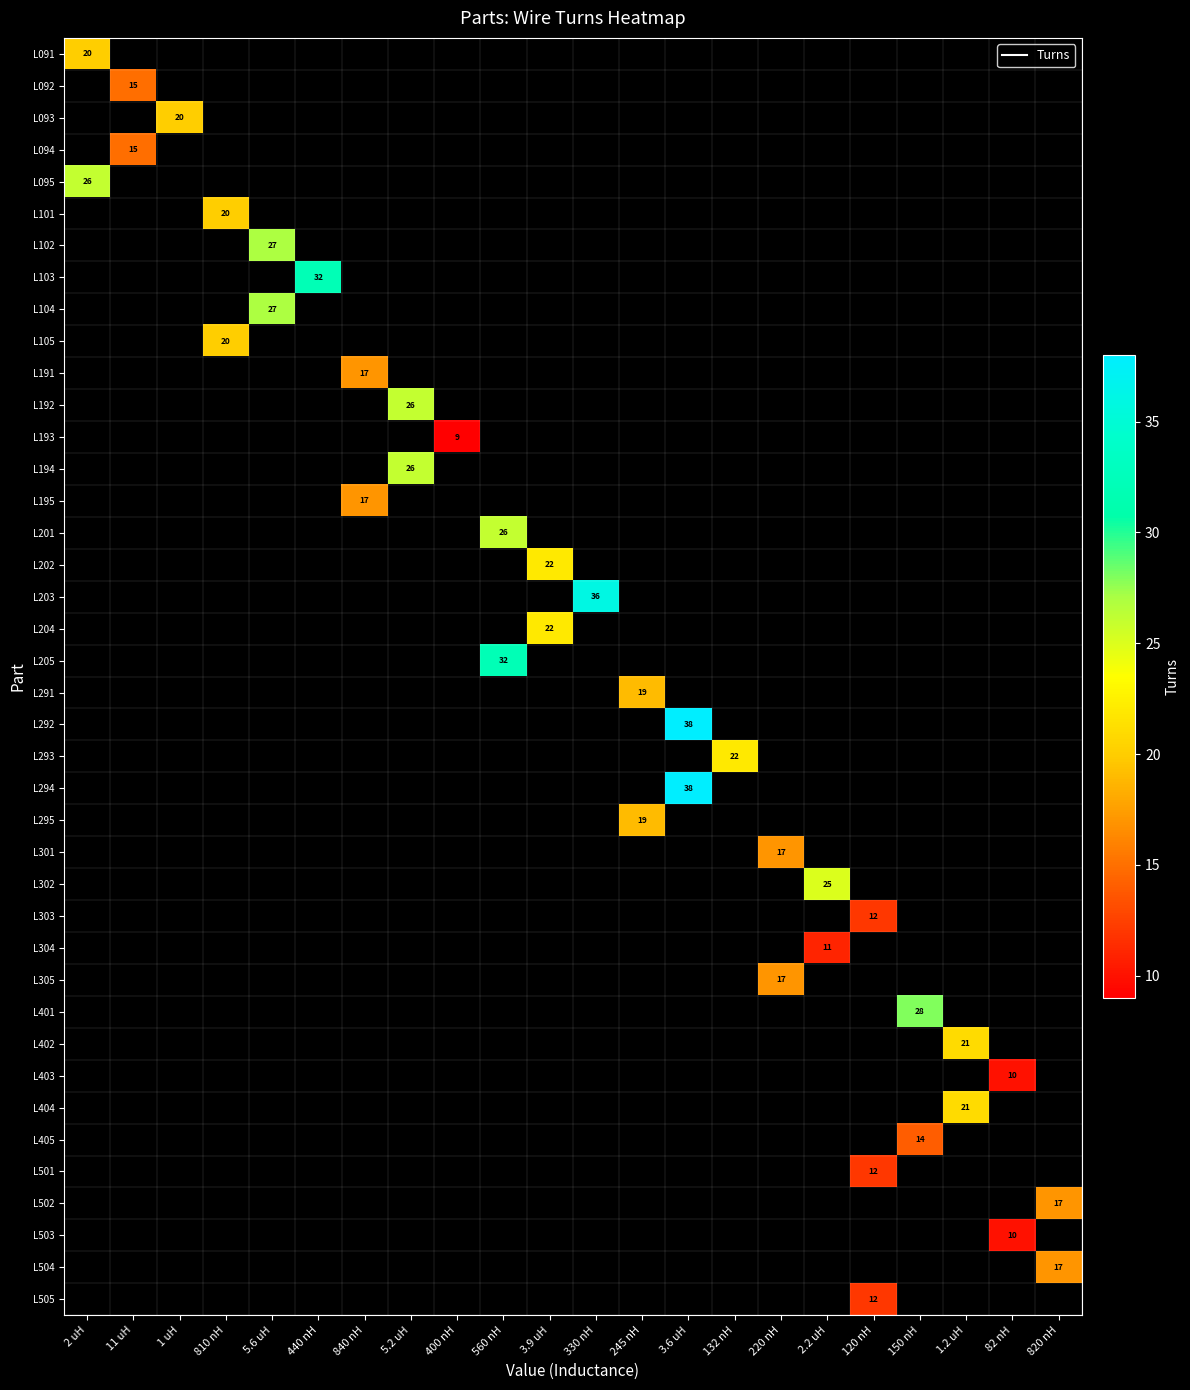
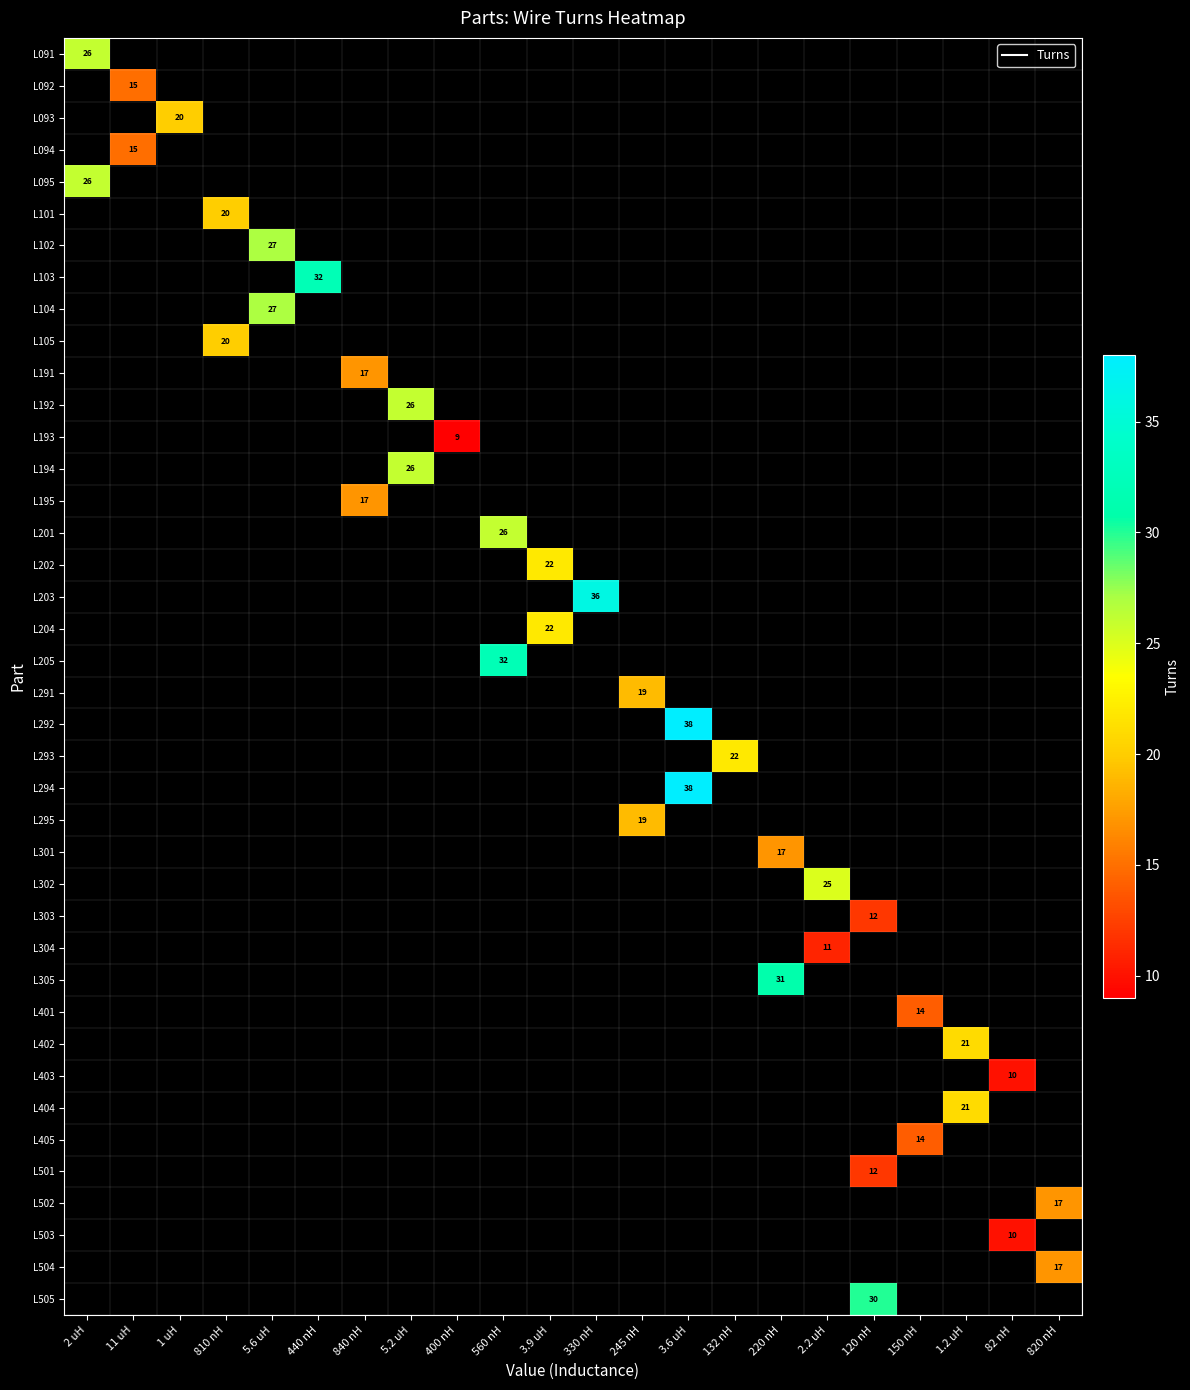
  {
    "L091": {
-     "2 uH": 20
+     "2 uH": 26
    },
    "L092": {
      "11 uH": 15
    },
    "L093": {
      "1 uH": 20
    },
    "L094": {
      "11 uH": 15
    },
    "L095": {
      "2 uH": 26
    },
    "L101": {
      "810 nH": 20
    },
    "L102": {
      "5.6 uH": 27
    },
    "L103": {
      "440 nH": 32
    },
    "L104": {
      "5.6 uH": 27
    },
    "L105": {
      "810 nH": 20
    },
    "L191": {
      "840 nH": 17
    },
    "L192": {
      "5.2 uH": 26
    },
    "L193": {
      "400 nH": 9
    },
    "L194": {
      "5.2 uH": 26
    },
    "L195": {
      "840 nH": 17
    },
    "L201": {
      "560 nH": 26
    },
    "L202": {
      "3.9 uH": 22
    },
    "L203": {
      "330 nH": 36
    },
    "L204": {
      "3.9 uH": 22
    },
    "L205": {
      "560 nH": 32
    },
    "L291": {
      "245 nH": 19
    },
    "L292": {
      "3.6 uH": 38
    },
    "L293": {
      "132 nH": 22
    },
    "L294": {
      "3.6 uH": 38
    },
    "L295": {
      "245 nH": 19
    },
    "L301": {
      "220 nH": 17
    },
    "L302": {
      "2.2 uH": 25
    },
    "L303": {
      "120 nH": 12
    },
    "L304": {
      "2.2 uH": 11
    },
    "L305": {
-     "220 nH": 17
+     "220 nH": 31
    },
    "L401": {
-     "150 nH": 28
+     "150 nH": 14
    },
    "L402": {
      "1.2 uH": 21
    },
    "L403": {
      "82 nH": 10
    },
    "L404": {
      "1.2 uH": 21
    },
    "L405": {
      "150 nH": 14
    },
    "L501": {
      "120 nH": 12
    },
    "L502": {
      "820 nH": 17
    },
    "L503": {
      "82 nH": 10
    },
    "L504": {
      "820 nH": 17
    },
    "L505": {
-     "120 nH": 12
+     "120 nH": 30
    }
  }
